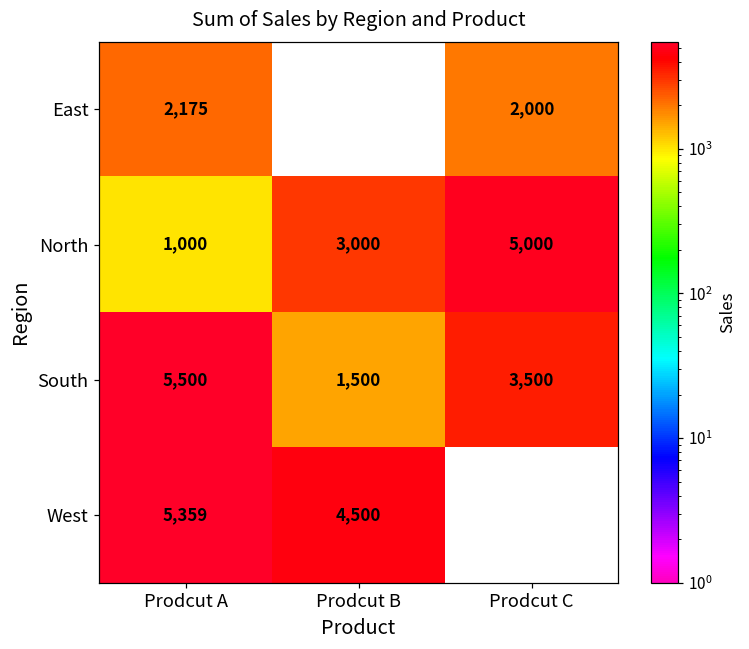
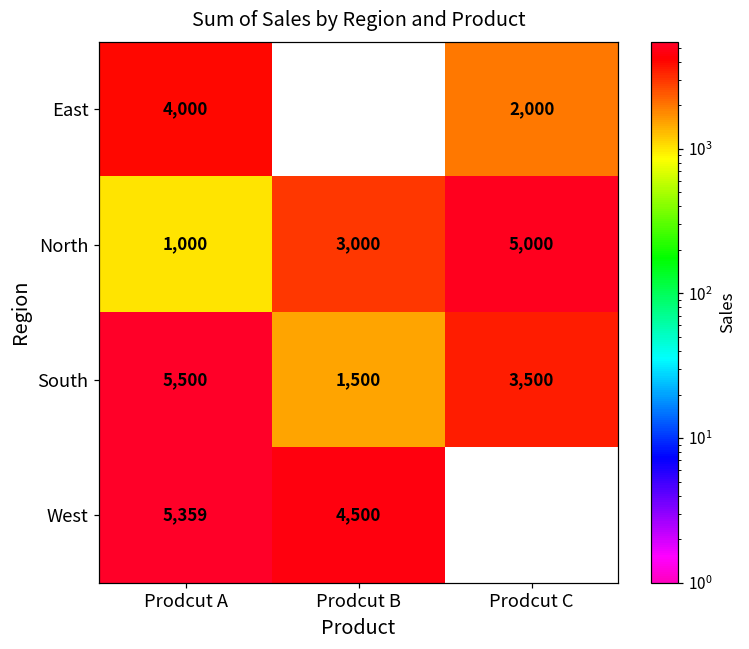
  {
    "East": {
-     "Prodcut A": "2,175",
+     "Prodcut A": "4,000",
      "Prodcut C": "2,000"
    },
    "North": {
      "Prodcut A": "1,000",
      "Prodcut B": "3,000",
      "Prodcut C": "5,000"
    },
    "South": {
      "Prodcut A": "5,500",
      "Prodcut B": "1,500",
      "Prodcut C": "3,500"
    },
    "West": {
      "Prodcut A": "5,359",
      "Prodcut B": "4,500"
    }
  }
